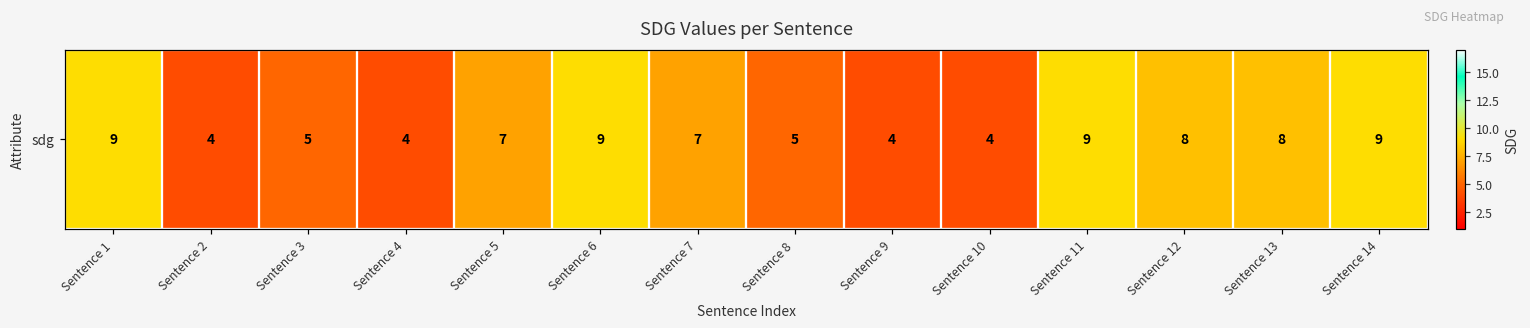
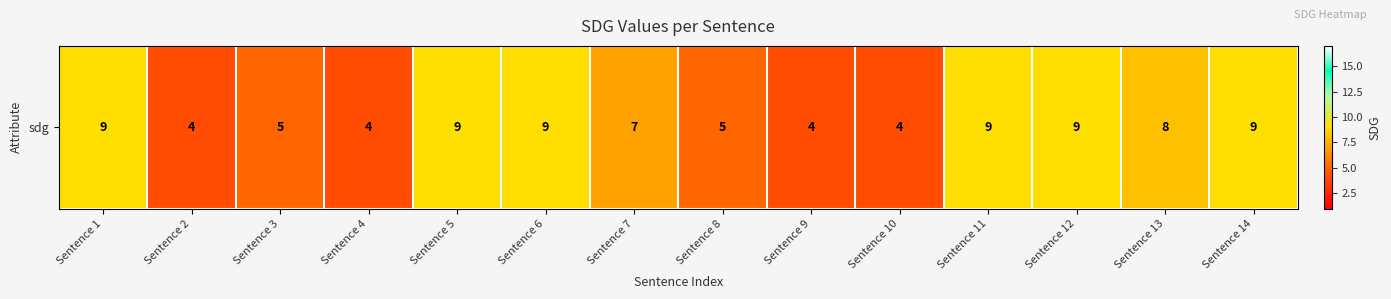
  {
    "sdg": {
      "Sentence 1": 9,
      "Sentence 2": 4,
      "Sentence 3": 5,
      "Sentence 4": 4,
-     "Sentence 5": 7,
+     "Sentence 5": 9,
      "Sentence 6": 9,
      "Sentence 7": 7,
      "Sentence 8": 5,
      "Sentence 9": 4,
      "Sentence 10": 4,
      "Sentence 11": 9,
-     "Sentence 12": 8,
+     "Sentence 12": 9,
      "Sentence 13": 8,
      "Sentence 14": 9
    }
  }
